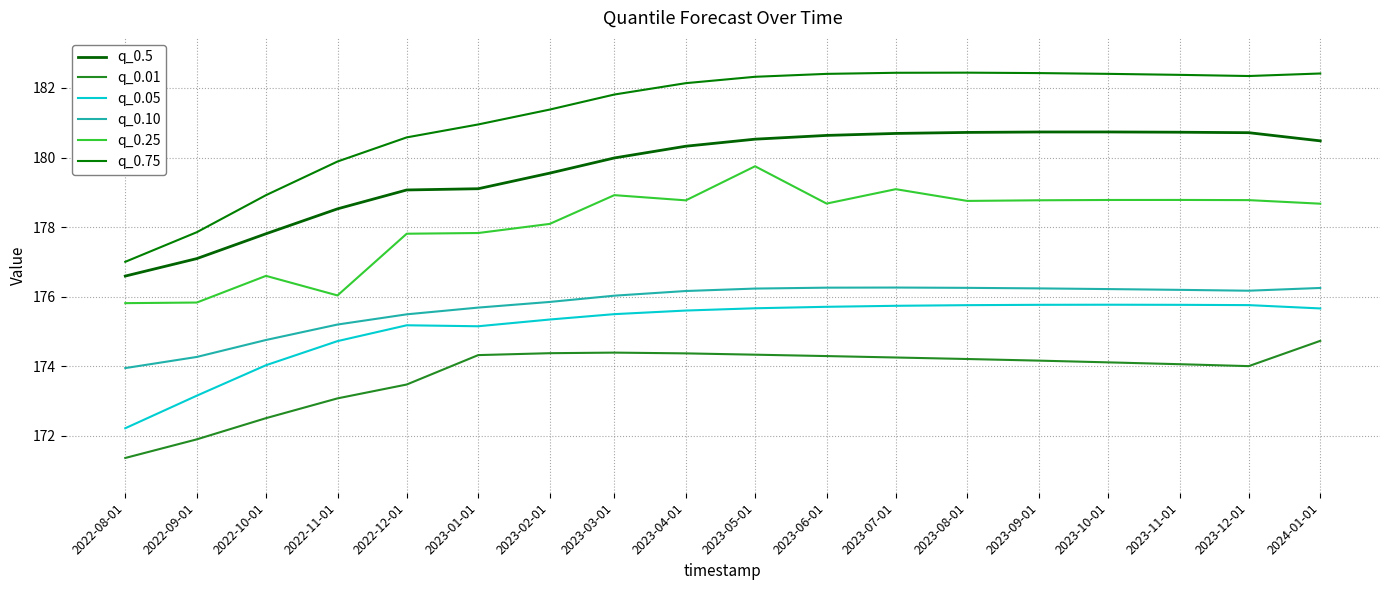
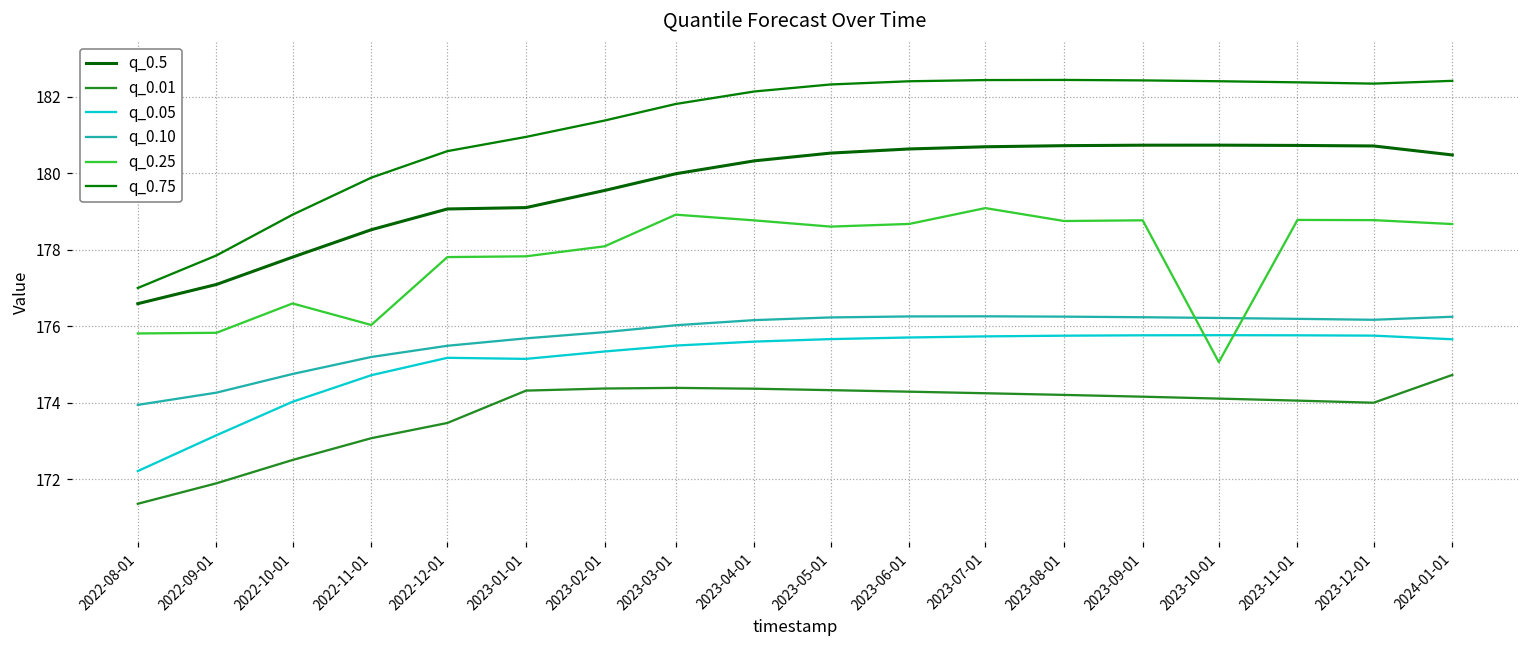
  {
    "q_0.25": {
      "2022-08-01": 175.8,
      "2022-09-01": 175.8,
      "2022-10-01": 176.6,
      "2022-11-01": 176.0,
      "2022-12-01": 177.8,
      "2023-01-01": 177.8,
      "2023-02-01": 178.1,
      "2023-03-01": 178.9,
      "2023-04-01": 178.8,
-     "2023-05-01": 179.7,
+     "2023-05-01": 178.6,
      "2023-06-01": 178.7,
      "2023-07-01": 179.1,
      "2023-08-01": 178.8,
      "2023-09-01": 178.8,
-     "2023-10-01": 178.8,
+     "2023-10-01": 175.1,
      "2023-11-01": 178.8,
      "2023-12-01": 178.8,
      "2024-01-01": 178.7
    }
  }
